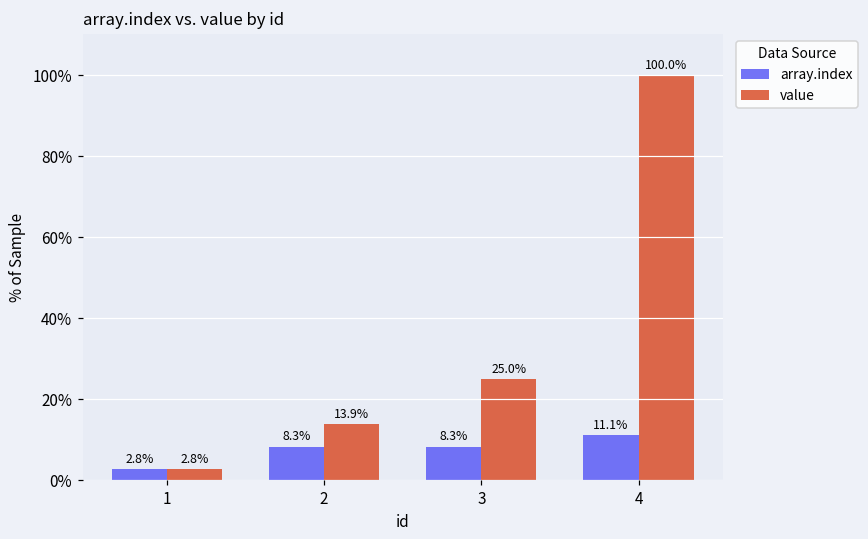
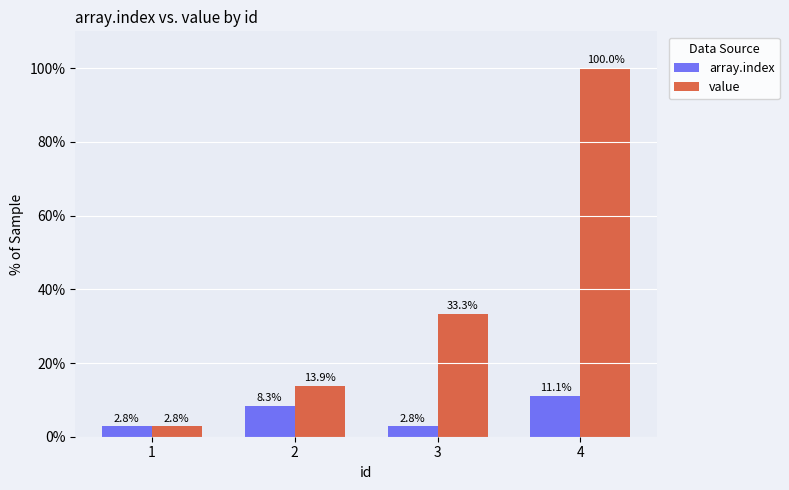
  {
    "array.index": {
      "1": "2.8%",
      "2": "8.3%",
-     "3": "8.3%",
+     "3": "2.8%",
      "4": "11.1%"
    },
    "value": {
      "1": "2.8%",
      "2": "13.9%",
-     "3": "25.0%",
+     "3": "33.3%",
      "4": "100.0%"
    }
  }
